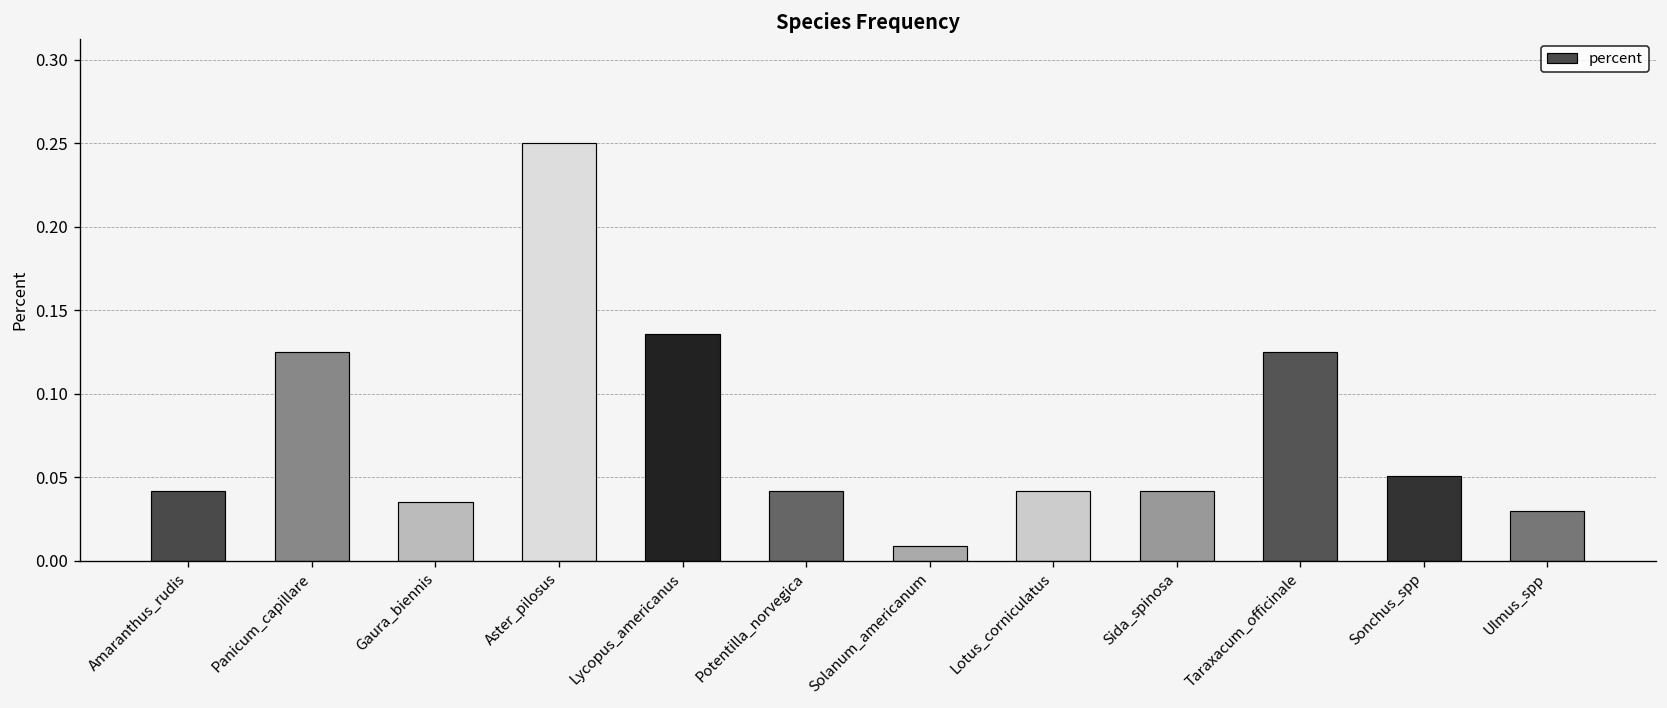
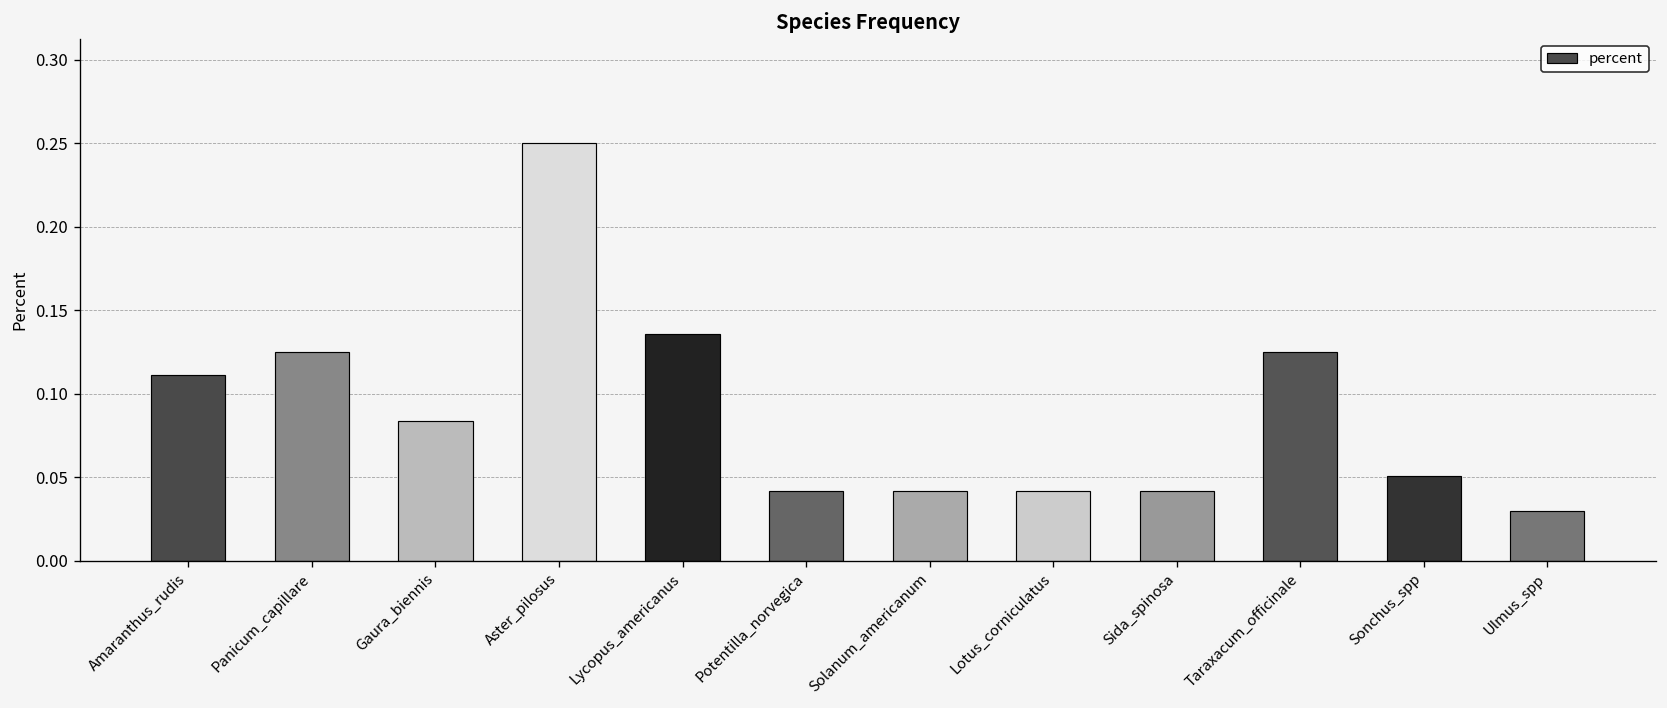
  {
-   "Amaranthus_rudis": 0.042,
+   "Amaranthus_rudis": 0.111,
    "Panicum_capillare": 0.125,
-   "Gaura_biennis": 0.035,
+   "Gaura_biennis": 0.083,
    "Aster_pilosus": 0.250,
    "Lycopus_americanus": 0.136,
    "Potentilla_norvegica": 0.042,
-   "Solanum_americanum": 0.009,
+   "Solanum_americanum": 0.042,
    "Lotus_corniculatus": 0.042,
    "Sida_spinosa": 0.042,
    "Taraxacum_officinale": 0.125,
    "Sonchus_spp": 0.051,
    "Ulmus_spp": 0.030
  }
